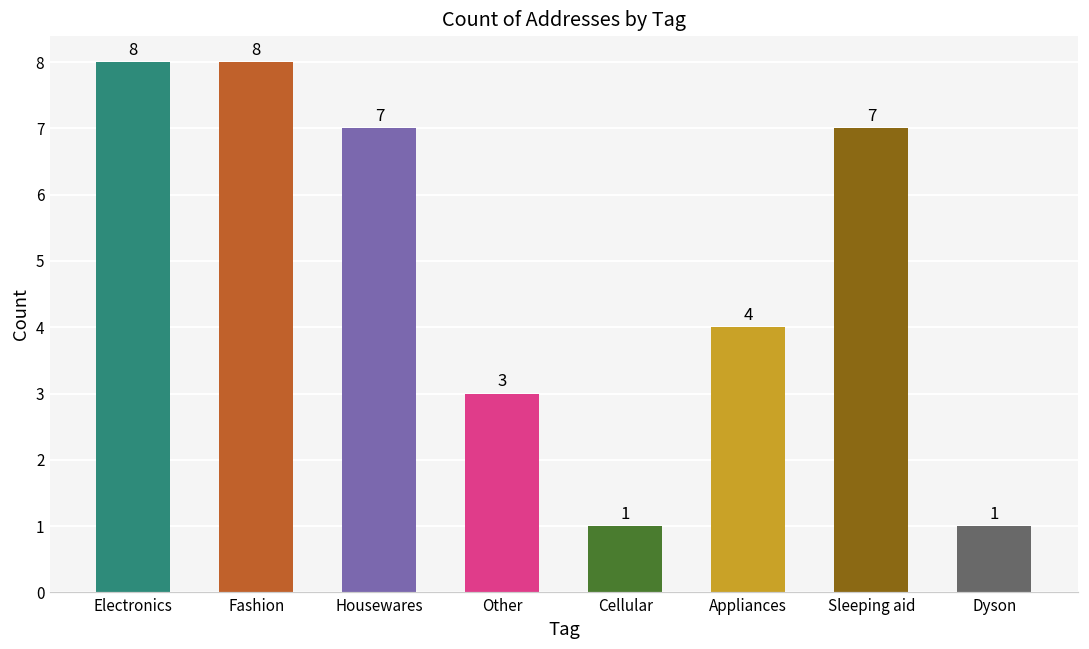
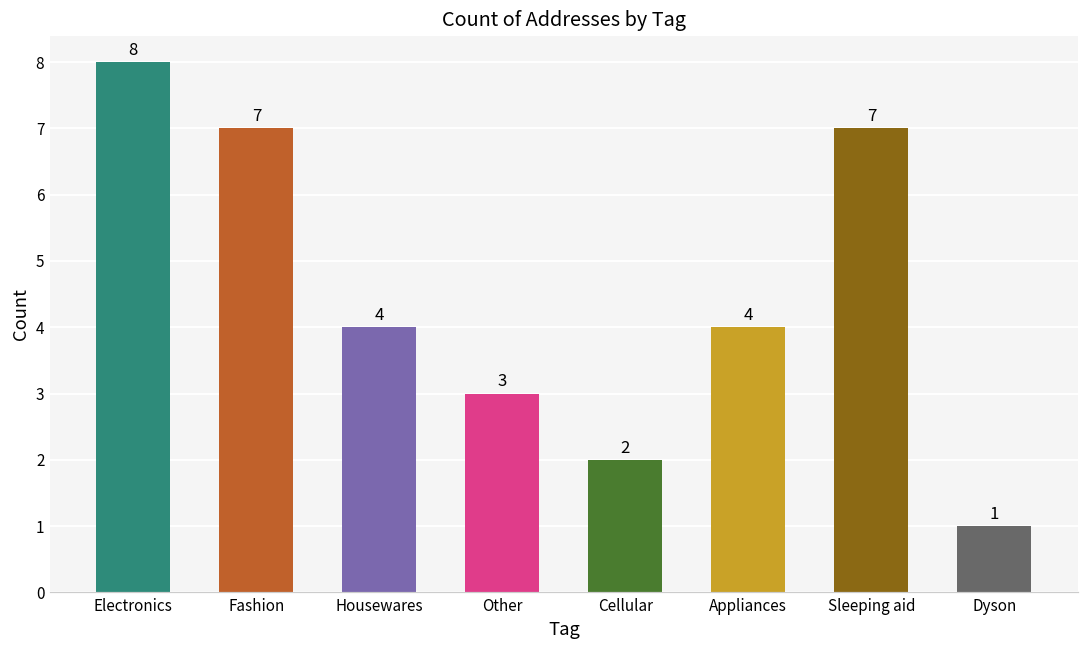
  {
    "Electronics": 8,
-   "Fashion": 8,
-   "Housewares": 7,
+   "Fashion": 7,
+   "Housewares": 4,
    "Other": 3,
-   "Cellular": 1,
+   "Cellular": 2,
    "Appliances": 4,
    "Sleeping aid": 7,
    "Dyson": 1
  }
